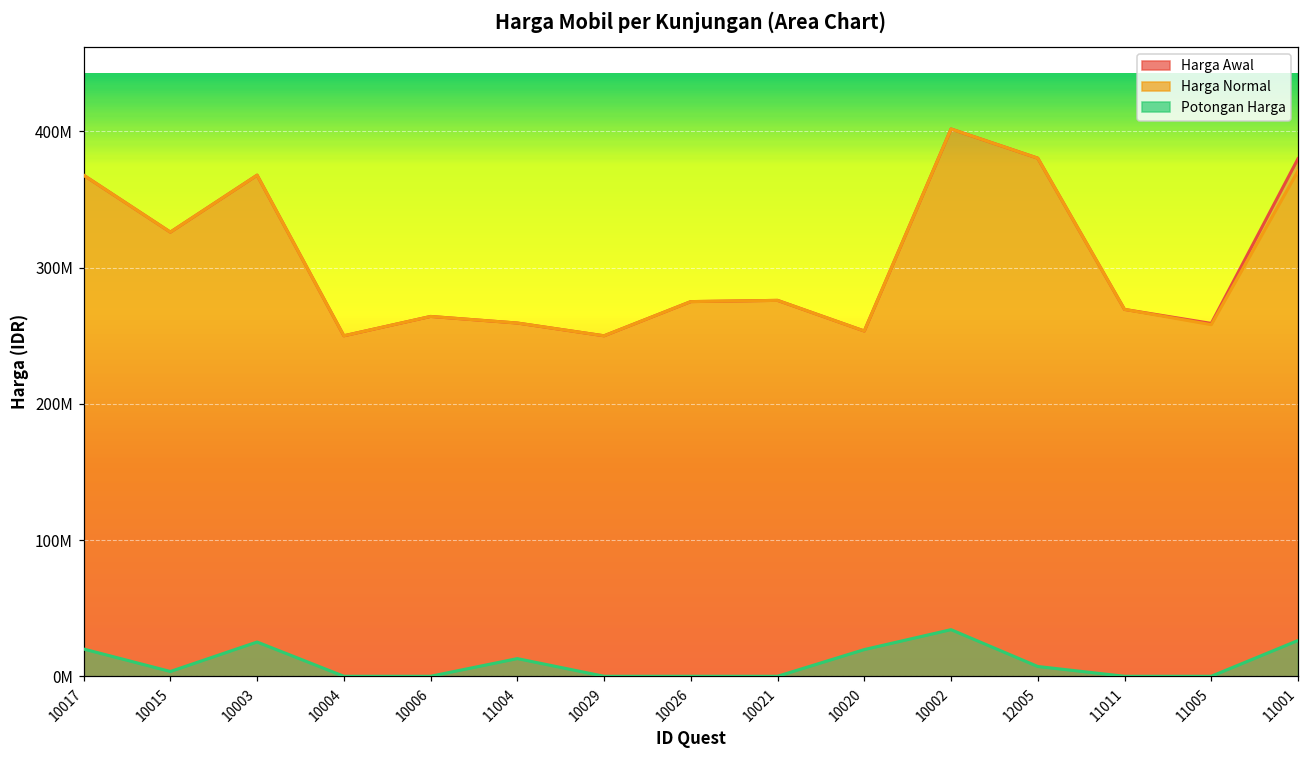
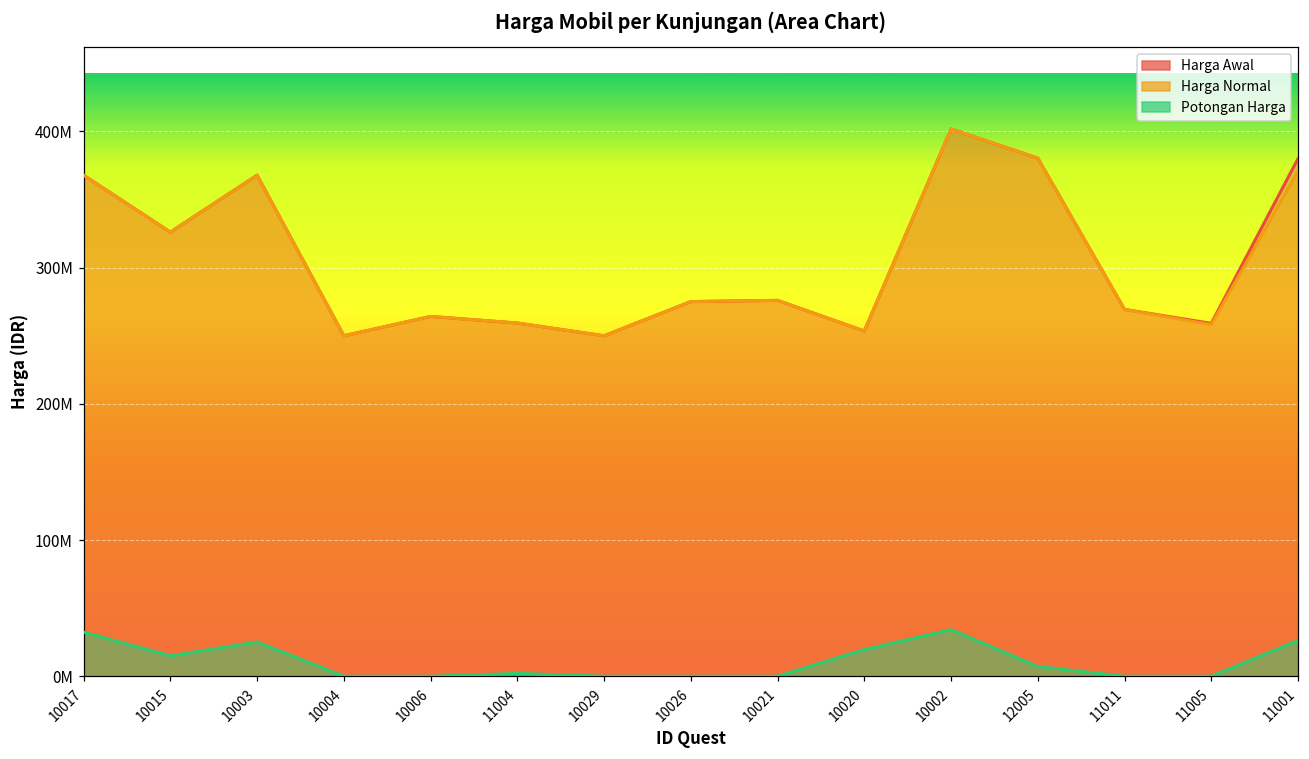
  {
    "Potongan Harga": {
-     "10017": 20000000,
-     "10015": 4000000,
+     "10017": 32000000,
+     "10015": 15000000,
      "10003": 25000000,
      "10004": 0,
      "10006": 0,
-     "11004": 13000000,
+     "11004": 2000000,
      "10029": 0,
      "10026": 0,
      "10021": 0,
      "10020": 20000000,
      "10002": 34000000,
      "12005": 7000000,
      "11011": 0,
      "11005": 0,
      "11001": 26000000
    }
  }
